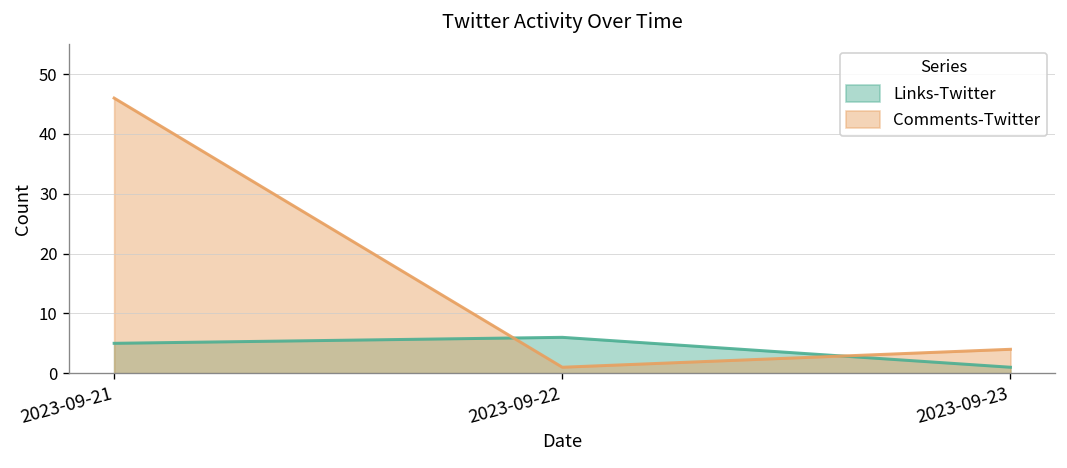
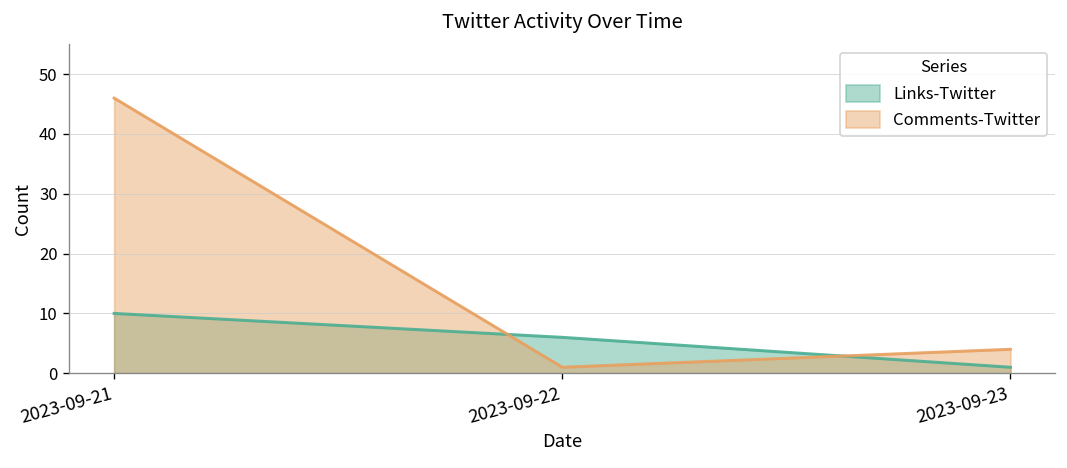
  {
    "Links-Twitter": {
-     "2023-09-21": 5,
+     "2023-09-21": 10,
      "2023-09-22": 6,
      "2023-09-23": 1
    },
    "Comments-Twitter": {
      "2023-09-21": 46,
      "2023-09-22": 1,
      "2023-09-23": 4
    }
  }
